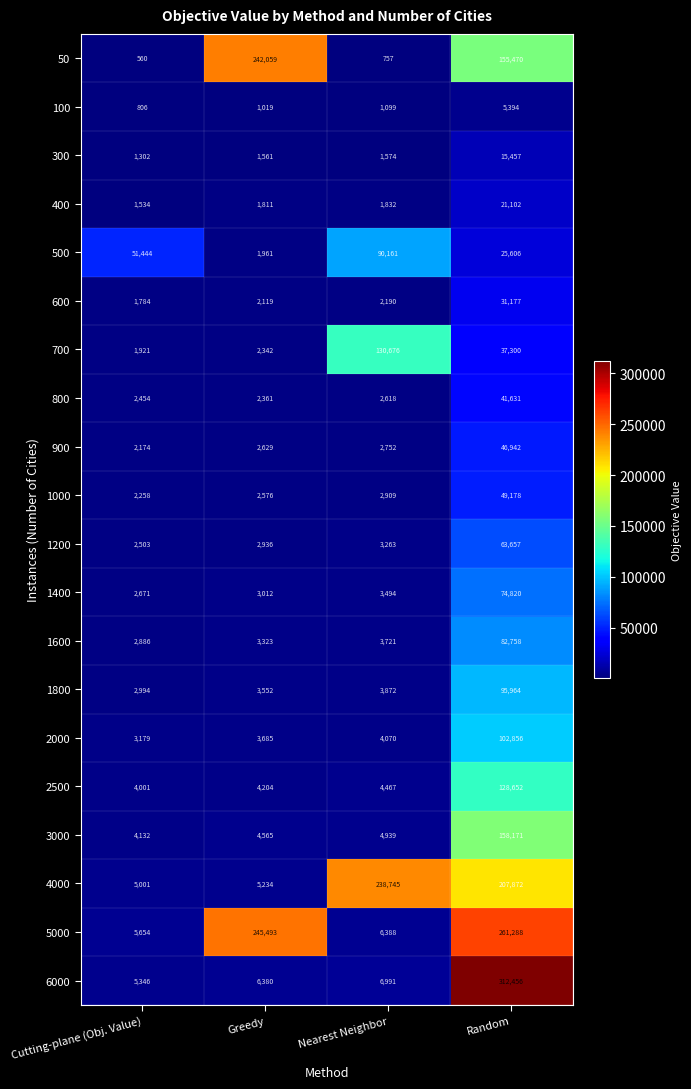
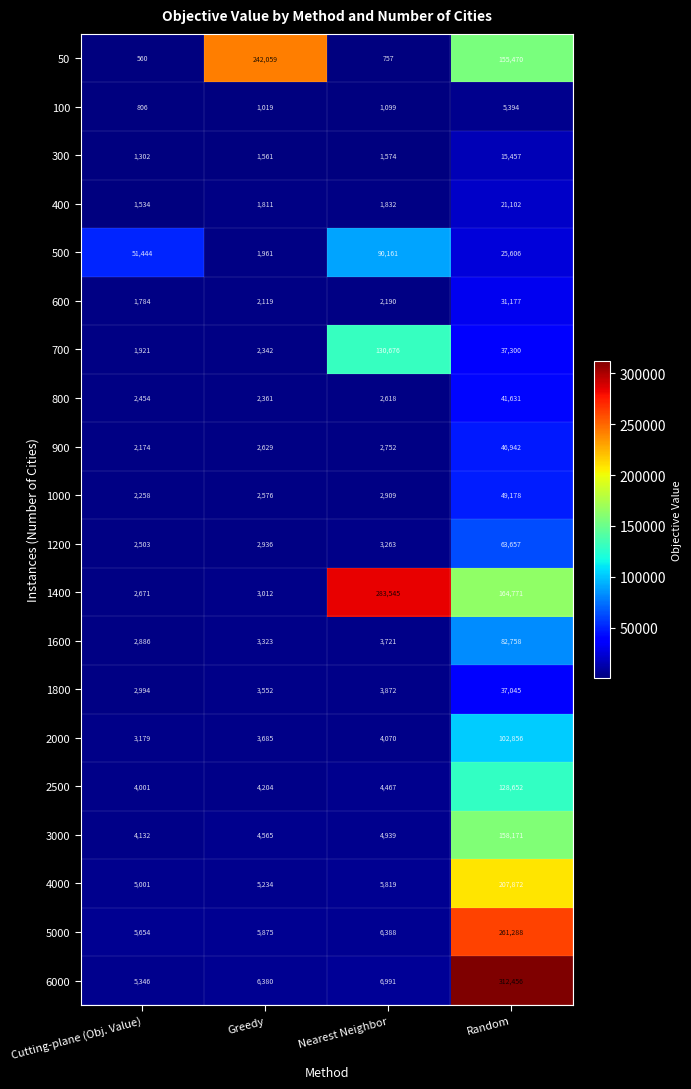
  {
    "50": {
      "Cutting-plane (Obj. Value)": "560",
      "Greedy": "242,059",
      "Nearest Neighbor": "757",
      "Random": "155,470"
    },
    "100": {
      "Cutting-plane (Obj. Value)": "806",
      "Greedy": "1,019",
      "Nearest Neighbor": "1,099",
      "Random": "5,394"
    },
    "300": {
      "Cutting-plane (Obj. Value)": "1,302",
      "Greedy": "1,561",
      "Nearest Neighbor": "1,574",
      "Random": "15,457"
    },
    "400": {
      "Cutting-plane (Obj. Value)": "1,534",
      "Greedy": "1,811",
      "Nearest Neighbor": "1,832",
      "Random": "21,102"
    },
    "500": {
      "Cutting-plane (Obj. Value)": "51,444",
      "Greedy": "1,961",
      "Nearest Neighbor": "90,161",
      "Random": "25,606"
    },
    "600": {
      "Cutting-plane (Obj. Value)": "1,784",
      "Greedy": "2,119",
      "Nearest Neighbor": "2,190",
      "Random": "31,177"
    },
    "700": {
      "Cutting-plane (Obj. Value)": "1,921",
      "Greedy": "2,342",
      "Nearest Neighbor": "130,676",
      "Random": "37,300"
    },
    "800": {
      "Cutting-plane (Obj. Value)": "2,454",
      "Greedy": "2,361",
      "Nearest Neighbor": "2,618",
      "Random": "41,631"
    },
    "900": {
      "Cutting-plane (Obj. Value)": "2,174",
      "Greedy": "2,629",
      "Nearest Neighbor": "2,752",
      "Random": "46,942"
    },
    "1000": {
      "Cutting-plane (Obj. Value)": "2,258",
      "Greedy": "2,576",
      "Nearest Neighbor": "2,909",
      "Random": "49,178"
    },
    "1200": {
      "Cutting-plane (Obj. Value)": "2,503",
      "Greedy": "2,936",
      "Nearest Neighbor": "3,263",
      "Random": "63,657"
    },
    "1400": {
      "Cutting-plane (Obj. Value)": "2,671",
      "Greedy": "3,012",
-     "Nearest Neighbor": "3,494",
-     "Random": "74,820"
+     "Nearest Neighbor": "283,545",
+     "Random": "164,771"
    },
    "1600": {
      "Cutting-plane (Obj. Value)": "2,886",
      "Greedy": "3,323",
      "Nearest Neighbor": "3,721",
      "Random": "82,758"
    },
    "1800": {
      "Cutting-plane (Obj. Value)": "2,994",
      "Greedy": "3,552",
      "Nearest Neighbor": "3,872",
-     "Random": "95,964"
+     "Random": "37,045"
    },
    "2000": {
      "Cutting-plane (Obj. Value)": "3,179",
      "Greedy": "3,685",
      "Nearest Neighbor": "4,070",
      "Random": "102,856"
    },
    "2500": {
      "Cutting-plane (Obj. Value)": "4,001",
      "Greedy": "4,204",
      "Nearest Neighbor": "4,467",
      "Random": "128,652"
    },
    "3000": {
      "Cutting-plane (Obj. Value)": "4,132",
      "Greedy": "4,565",
      "Nearest Neighbor": "4,939",
      "Random": "158,171"
    },
    "4000": {
      "Cutting-plane (Obj. Value)": "5,001",
      "Greedy": "5,234",
-     "Nearest Neighbor": "238,745",
+     "Nearest Neighbor": "5,819",
      "Random": "207,872"
    },
    "5000": {
      "Cutting-plane (Obj. Value)": "5,654",
-     "Greedy": "245,493",
+     "Greedy": "5,875",
      "Nearest Neighbor": "6,388",
      "Random": "261,288"
    },
    "6000": {
      "Cutting-plane (Obj. Value)": "5,346",
      "Greedy": "6,380",
      "Nearest Neighbor": "6,991",
      "Random": "312,456"
    }
  }
